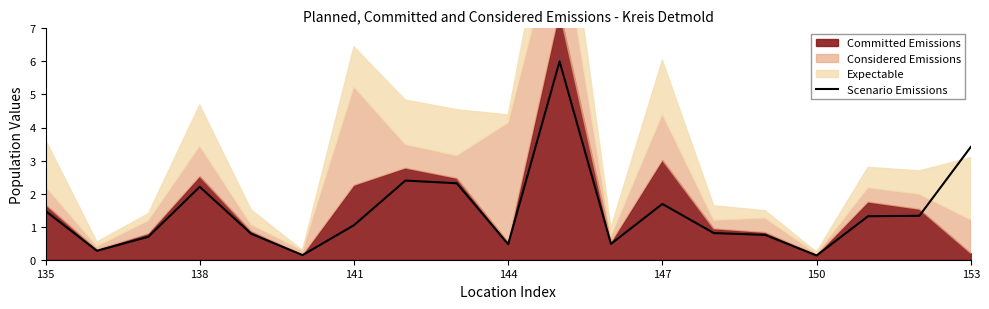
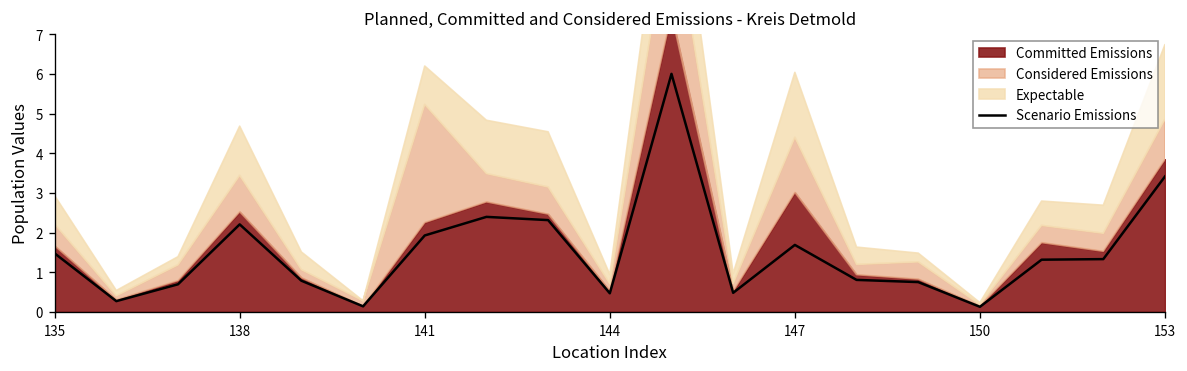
  {
    "Scenario Emissions": {
      "135": 1.5,
      "138": 2.2,
-     "141": 1.0,
+     "141": 1.9,
      "147": 1.7,
      "153": 3.4
    },
    "Committed Emissions": {
      "135": 1.7,
      "138": 2.5,
      "141": 2.3,
      "147": 3.0,
-     "153": 0.2
+     "153": 3.8
    },
    "Considered Emissions": {
      "135": 0.5,
      "138": 0.9,
      "141": 3.0,
-     "144": 3.6,
+     "144": 0.2,
      "147": 1.4,
      "153": 1.0
    },
    "Expectable": {
-     "135": 1.4,
+     "135": 0.7,
      "138": 1.2,
-     "141": 1.2,
+     "141": 1.0,
      "144": 0.2,
      "147": 1.6,
      "153": 1.9
    }
  }
